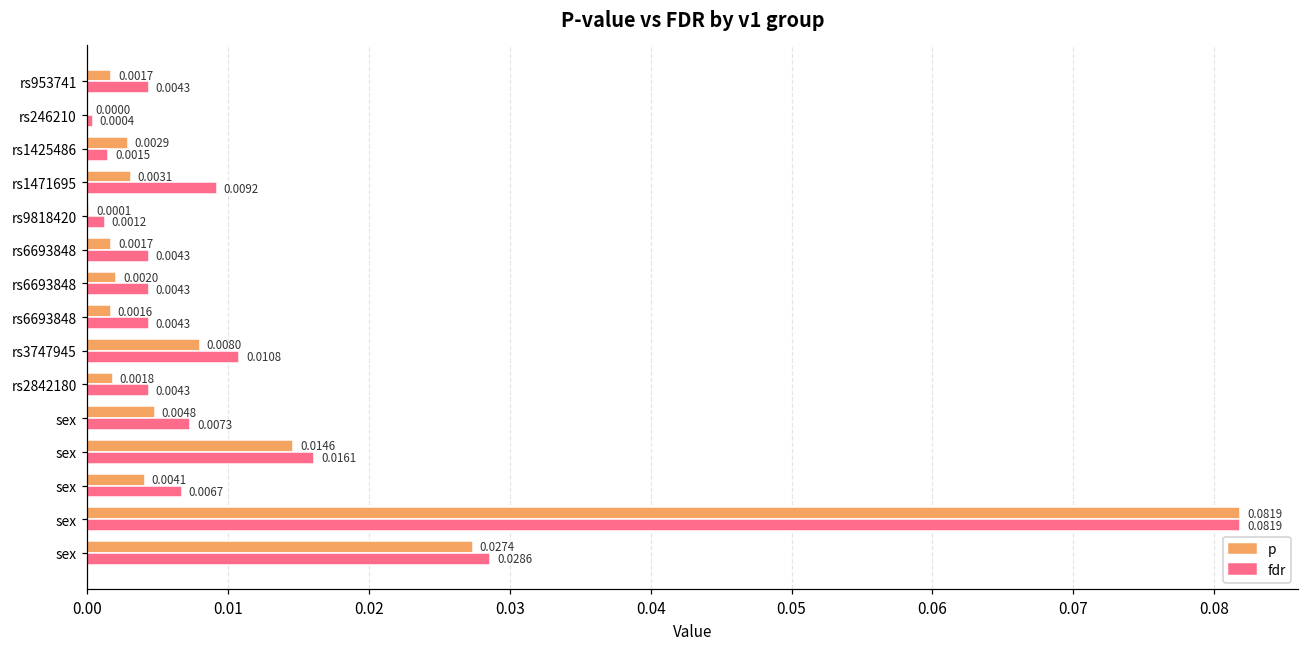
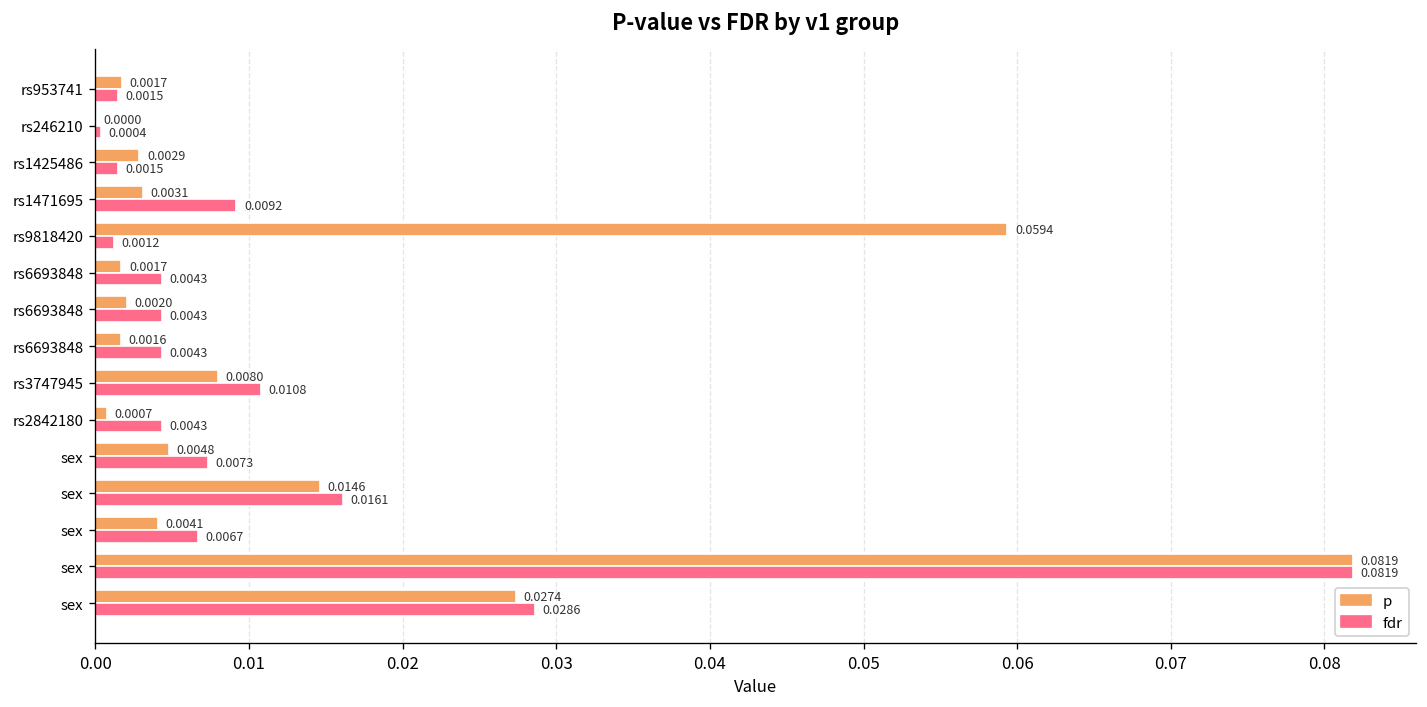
  {
    "p": {
      "rs953741": 0.0017,
      "rs246210": 0.0000,
      "rs1425486": 0.0029,
      "rs1471695": 0.0031,
-     "rs9818420": 0.0001,
+     "rs9818420": 0.0594,
      "rs3747945": 0.0080,
-     "rs2842180": 0.0018
+     "rs2842180": 0.0007
    },
    "fdr": {
-     "rs953741": 0.0043,
+     "rs953741": 0.0015,
      "rs246210": 0.0004,
      "rs1425486": 0.0015,
      "rs1471695": 0.0092,
      "rs9818420": 0.0012,
      "rs3747945": 0.0108,
      "rs2842180": 0.0043
    }
  }
